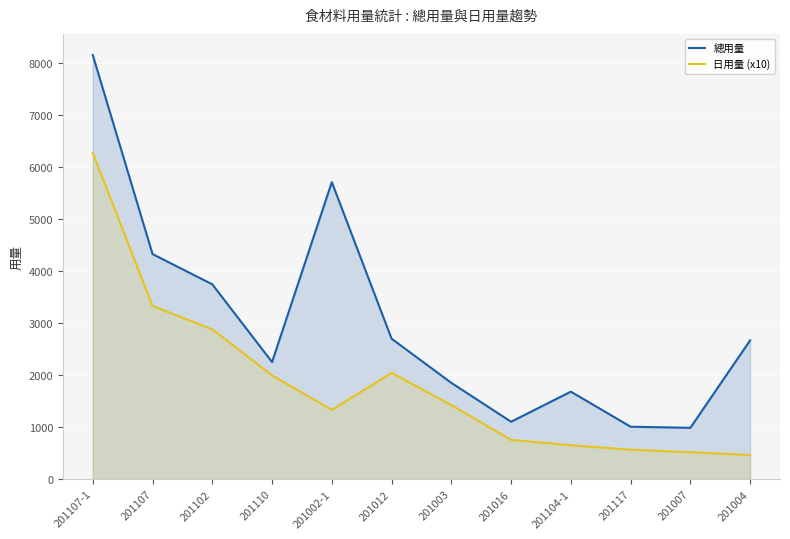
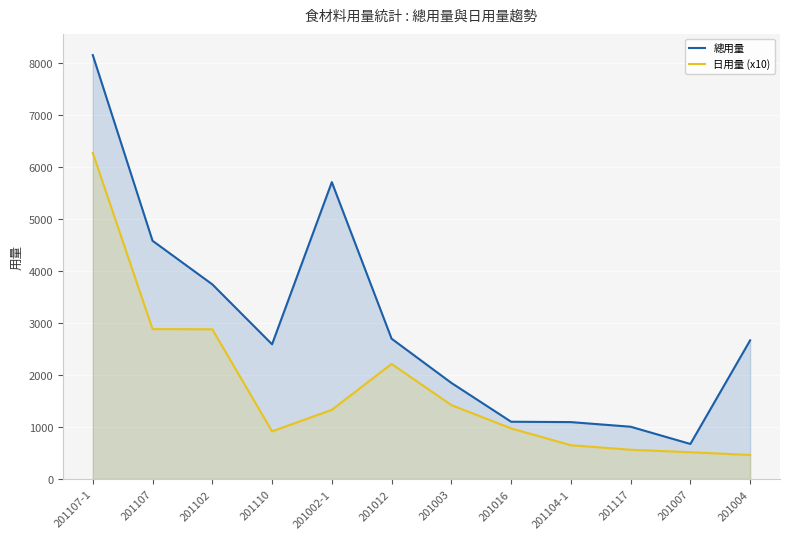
  {
    "總用量": {
      "201107-1": 8200,
-     "201107": 4300,
+     "201107": 4600,
      "201102": 3700,
-     "201110": 2300,
+     "201110": 2600,
      "201002-1": 5700,
      "201012": 2700,
      "201003": 1900,
      "201016": 1100,
-     "201104-1": 1700,
+     "201104-1": 1100,
      "201117": 1000,
-     "201007": 1000,
+     "201007": 700,
      "201004": 2700
    },
    "日用量 (x10)": {
      "201107-1": 6300,
-     "201107": 3300,
+     "201107": 2900,
      "201102": 2900,
-     "201110": 2000,
+     "201110": 900,
      "201002-1": 1300,
-     "201012": 2000,
+     "201012": 2200,
      "201003": 1400,
-     "201016": 800,
+     "201016": 1000,
      "201104-1": 700,
      "201117": 600,
      "201007": 500,
      "201004": 500
    }
  }
